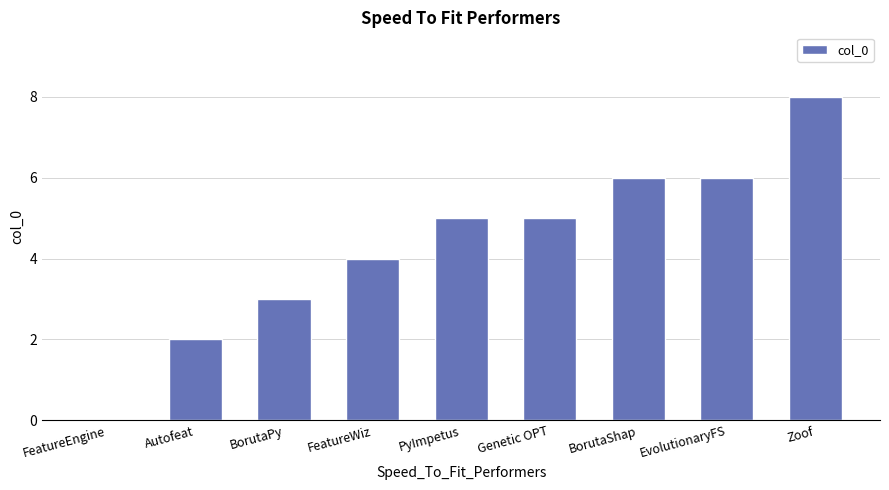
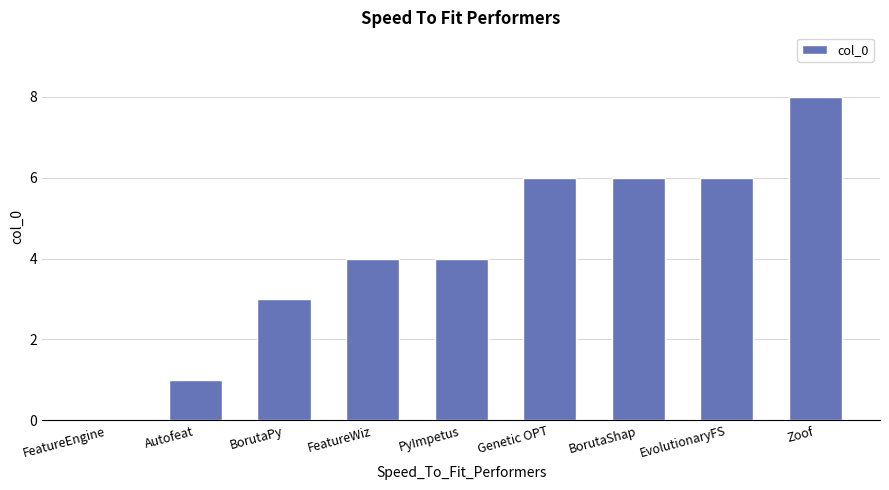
  {
    "FeatureEngine": 0,
-   "Autofeat": 2,
+   "Autofeat": 1,
    "BorutaPy": 3,
    "FeatureWiz": 4,
-   "PyImpetus": 5,
-   "Genetic OPT": 5,
+   "PyImpetus": 4,
+   "Genetic OPT": 6,
    "BorutaShap": 6,
    "EvolutionaryFS": 6,
    "Zoof": 8
  }
